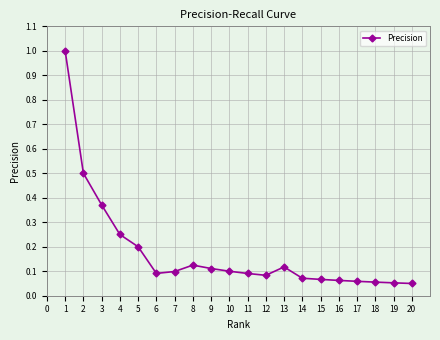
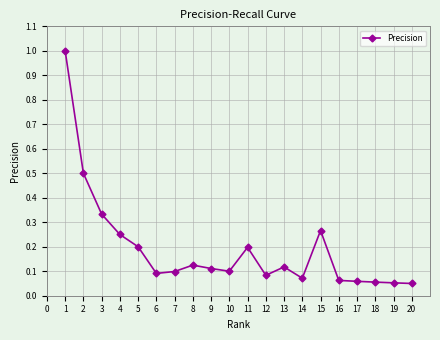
  {
    "1": 1.00,
    "2": 0.50,
-   "3": 0.37,
+   "3": 0.33,
    "4": 0.25,
    "5": 0.20,
    "6": 0.09,
    "7": 0.10,
    "8": 0.13,
    "9": 0.11,
    "10": 0.10,
-   "11": 0.09,
+   "11": 0.20,
    "12": 0.08,
    "13": 0.12,
    "14": 0.07,
-   "15": 0.07,
+   "15": 0.27,
    "16": 0.06,
    "17": 0.06,
    "18": 0.06,
    "19": 0.05,
    "20": 0.05
  }
